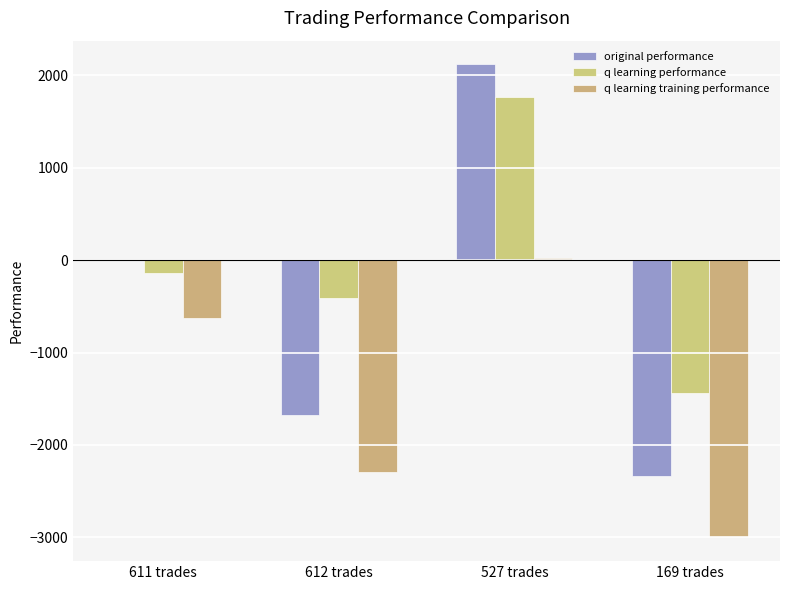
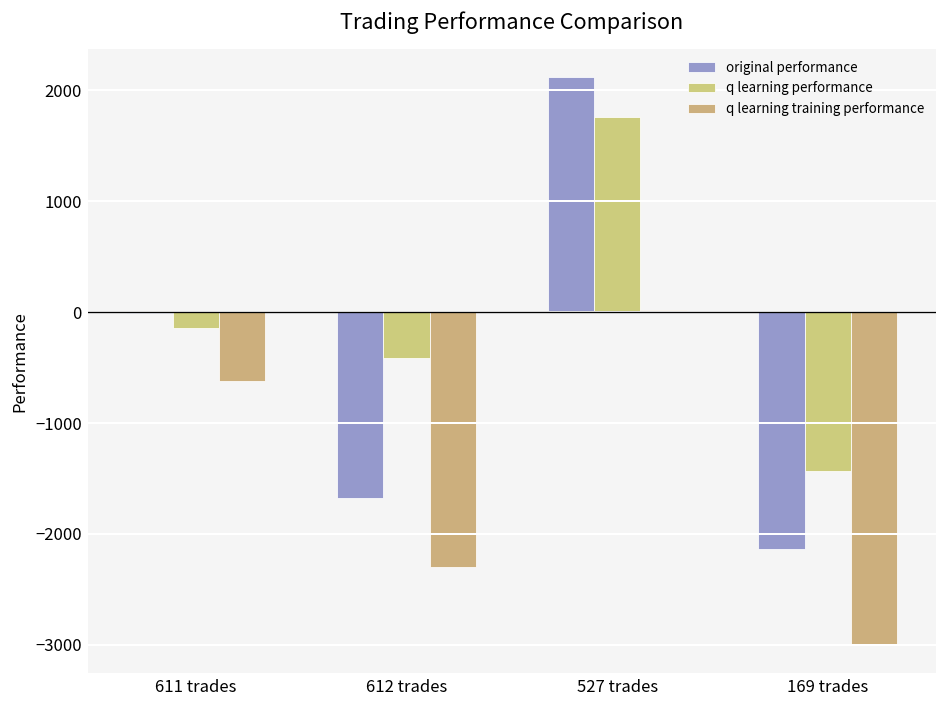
  {
    "original performance": {
      "612 trades": -1700,
      "527 trades": 2100,
-     "169 trades": -2300
+     "169 trades": -2100
    }
  }
